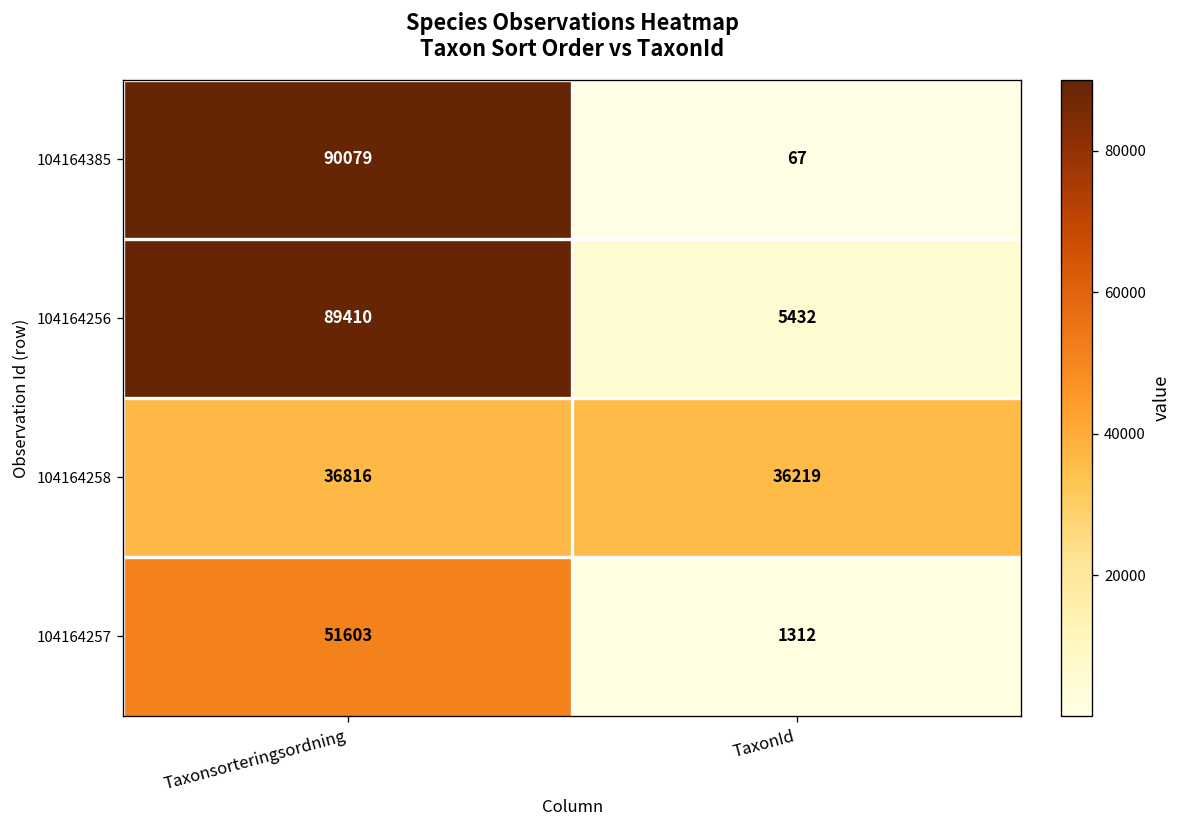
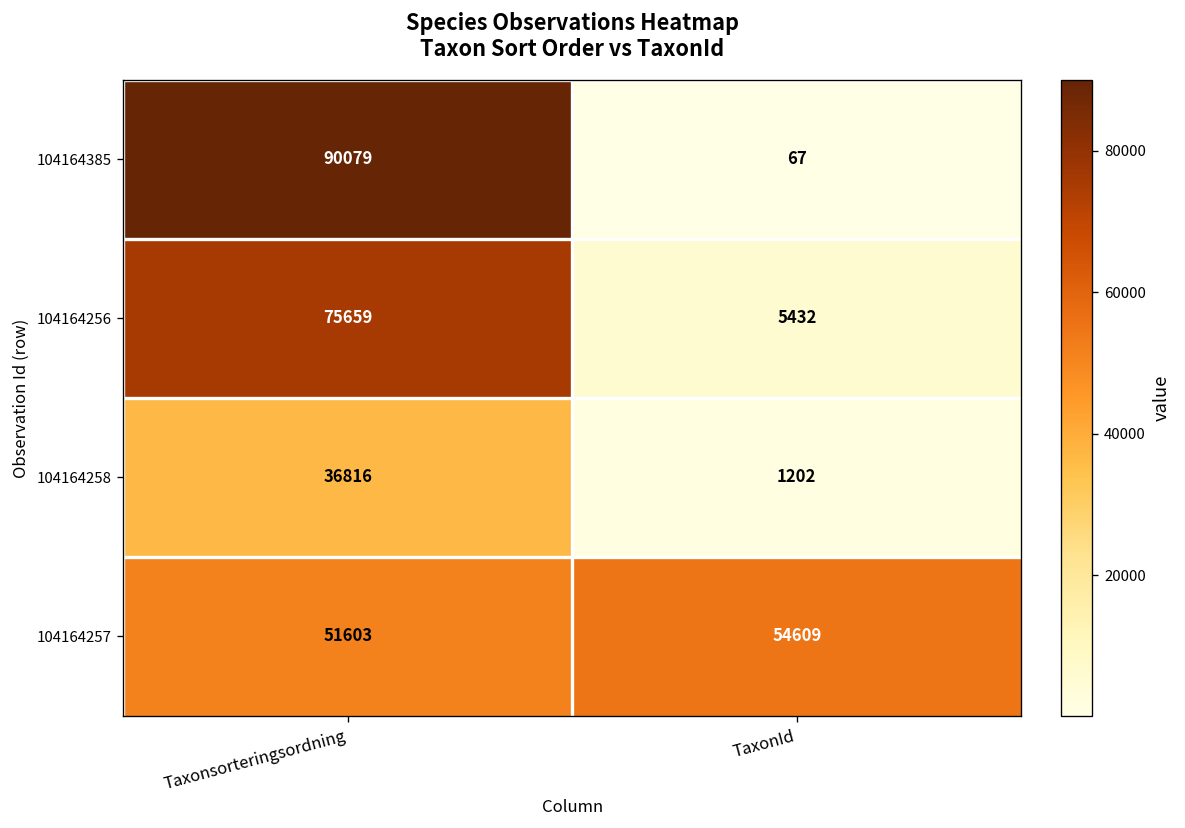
  {
    "104164385": {
      "Taxonsorteringsordning": 90079,
      "TaxonId": 67
    },
    "104164256": {
-     "Taxonsorteringsordning": 89410,
+     "Taxonsorteringsordning": 75659,
      "TaxonId": 5432
    },
    "104164258": {
      "Taxonsorteringsordning": 36816,
-     "TaxonId": 36219
+     "TaxonId": 1202
    },
    "104164257": {
      "Taxonsorteringsordning": 51603,
-     "TaxonId": 1312
+     "TaxonId": 54609
    }
  }
